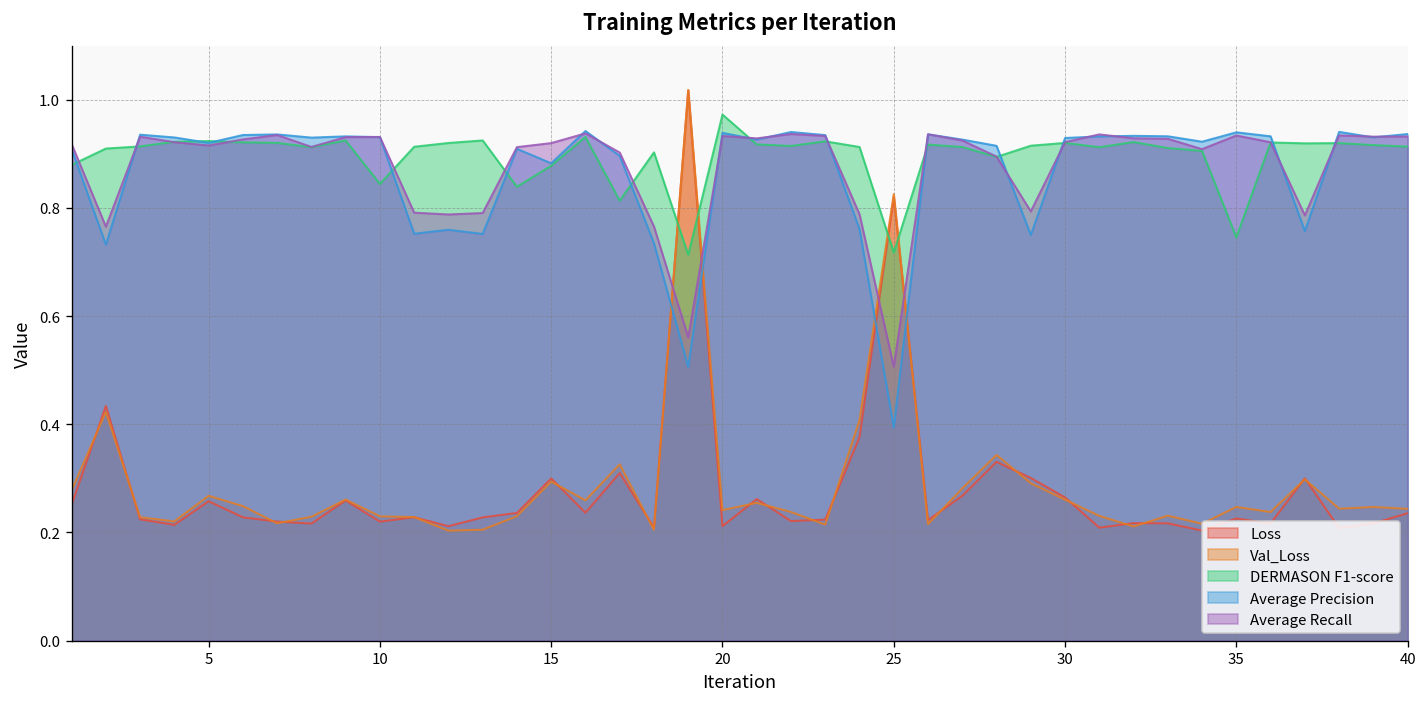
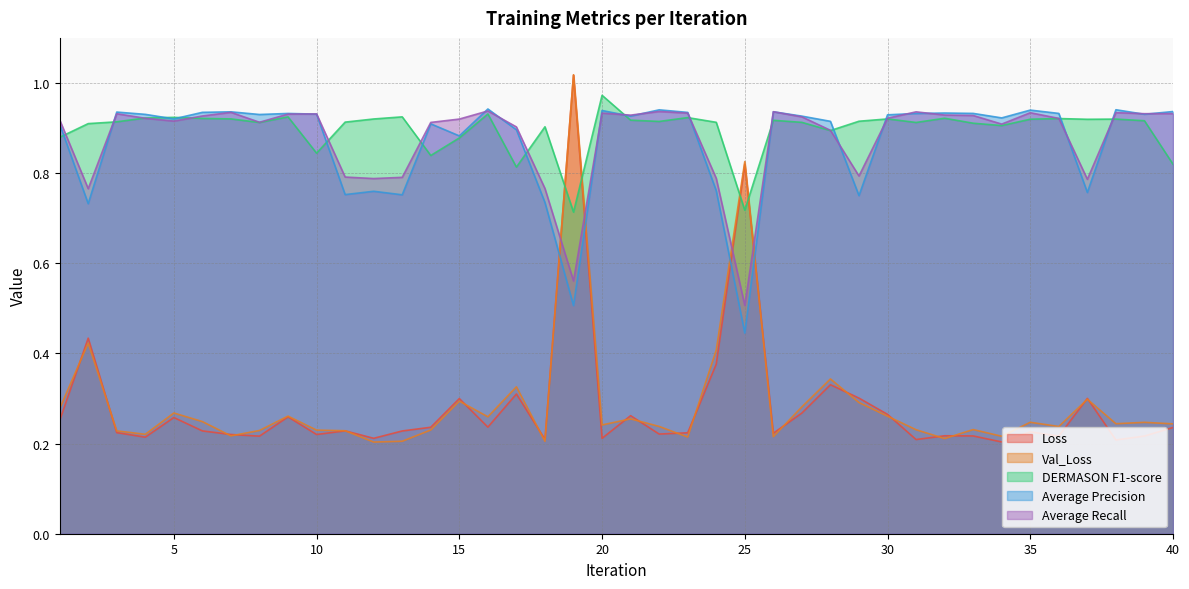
  {
    "DERMASON F1-score": {
      "10": 0.84,
      "20": 0.97,
      "25": 0.72,
-     "35": 0.75,
-     "40": 0.91
+     "35": 0.92,
+     "40": 0.82
    },
    "Average Precision": {
      "20": 0.94,
-     "25": 0.39,
+     "25": 0.45,
      "30": 0.93,
      "35": 0.94
    },
    "Average Recall": {
      "15": 0.92,
      "20": 0.93,
      "25": 0.51,
      "35": 0.93
    }
  }
